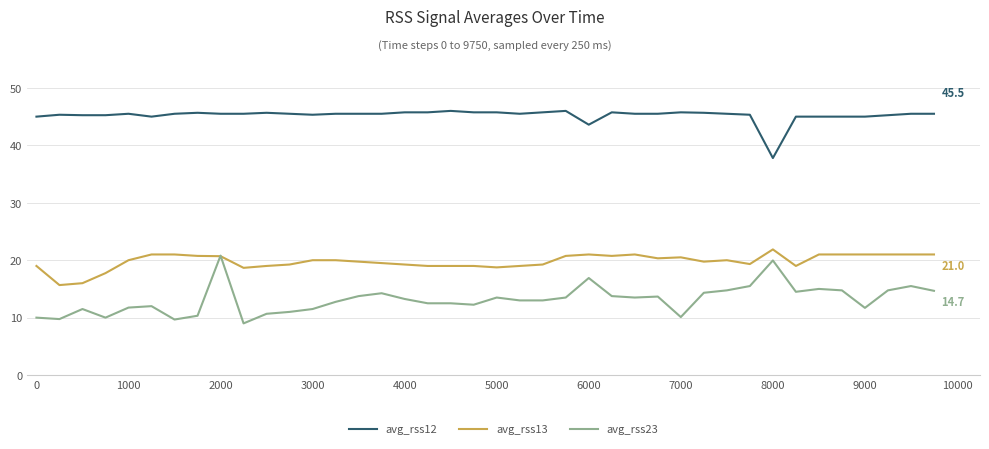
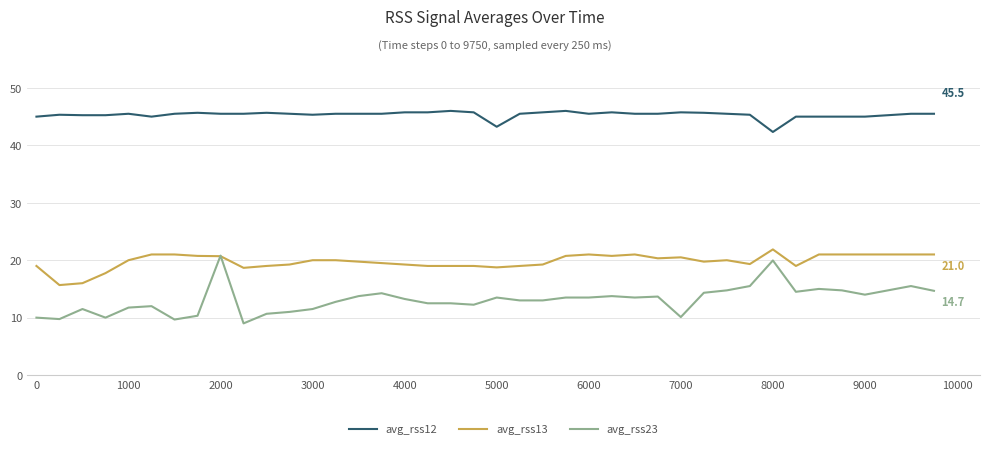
  {
    "avg_rss12": {
      "0": 45,
      "1000": 46,
      "2000": 46,
      "3000": 45,
      "4000": 46,
-     "5000": 46,
-     "6000": 44,
+     "5000": 43,
+     "6000": 46,
      "7000": 46,
-     "8000": 38,
+     "8000": 42,
      "9000": 45
    },
    "avg_rss13": {
      "0": 19,
      "1000": 20,
      "3000": 20,
      "4000": 19,
      "5000": 19,
      "6000": 21,
      "7000": 21,
      "8000": 22,
      "9000": 21
    },
    "avg_rss23": {
      "0": 10,
      "1000": 12,
      "3000": 12,
      "4000": 13,
      "5000": 14,
-     "6000": 17,
+     "6000": 14,
      "7000": 10,
      "8000": 20,
-     "9000": 12
+     "9000": 14
    }
  }
